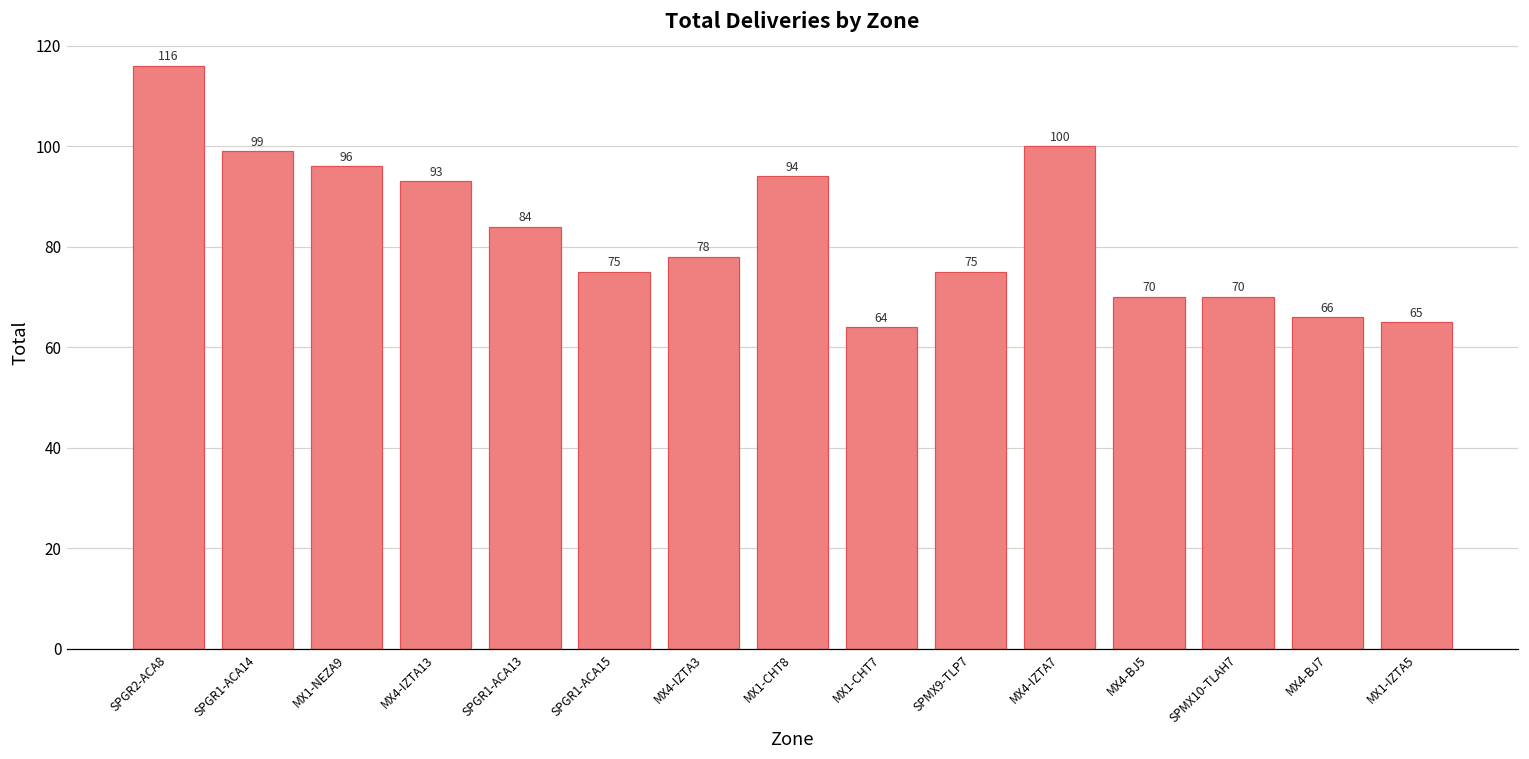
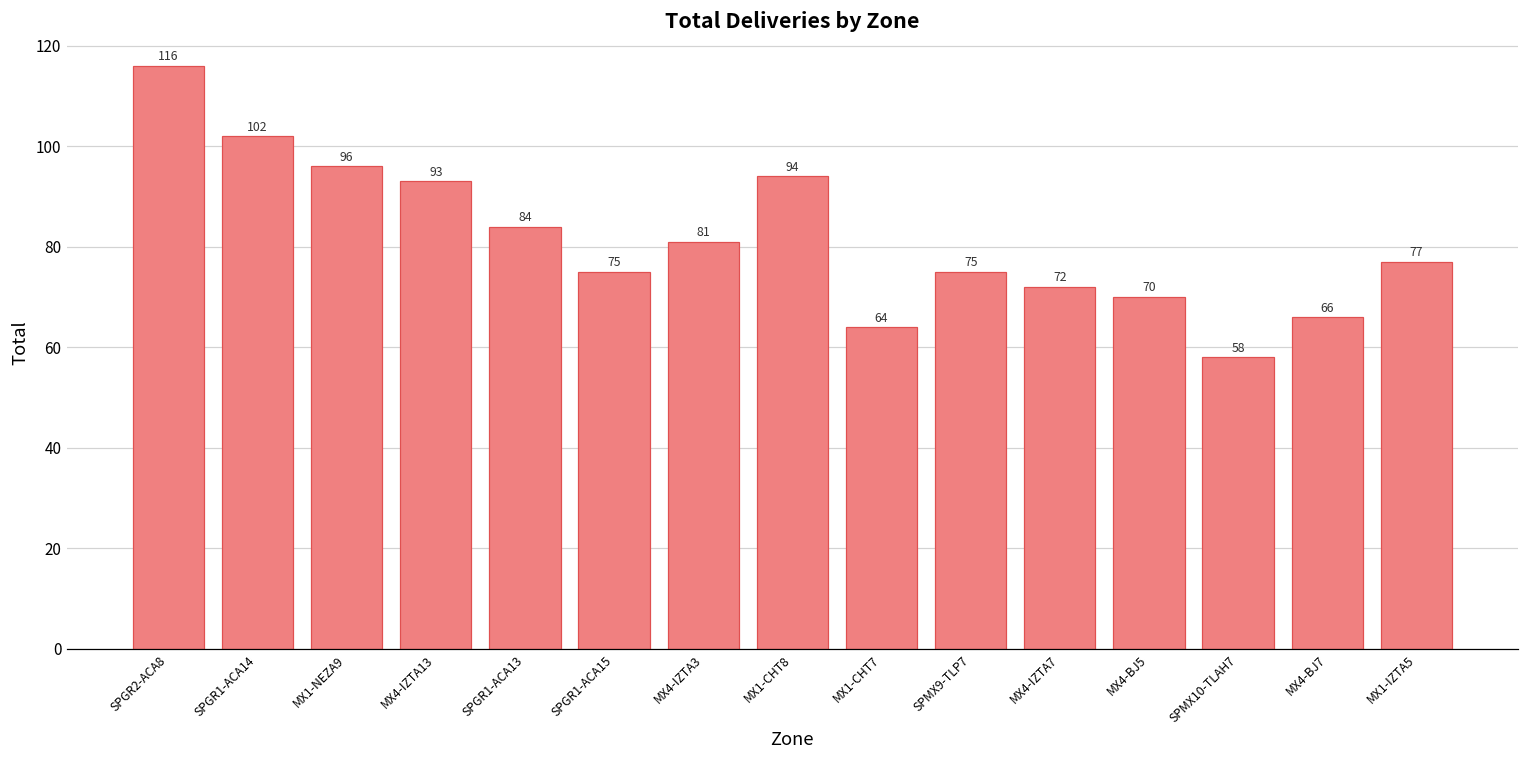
  {
    "SPGR2-ACA8": 116,
-   "SPGR1-ACA14": 99,
+   "SPGR1-ACA14": 102,
    "MX1-NEZA9": 96,
    "MX4-IZTA13": 93,
    "SPGR1-ACA13": 84,
    "SPGR1-ACA15": 75,
-   "MX4-IZTA3": 78,
+   "MX4-IZTA3": 81,
    "MX1-CHT8": 94,
    "MX1-CHT7": 64,
    "SPMX9-TLP7": 75,
-   "MX4-IZTA7": 100,
+   "MX4-IZTA7": 72,
    "MX4-BJ5": 70,
-   "SPMX10-TLAH7": 70,
+   "SPMX10-TLAH7": 58,
    "MX4-BJ7": 66,
-   "MX1-IZTA5": 65
+   "MX1-IZTA5": 77
  }
